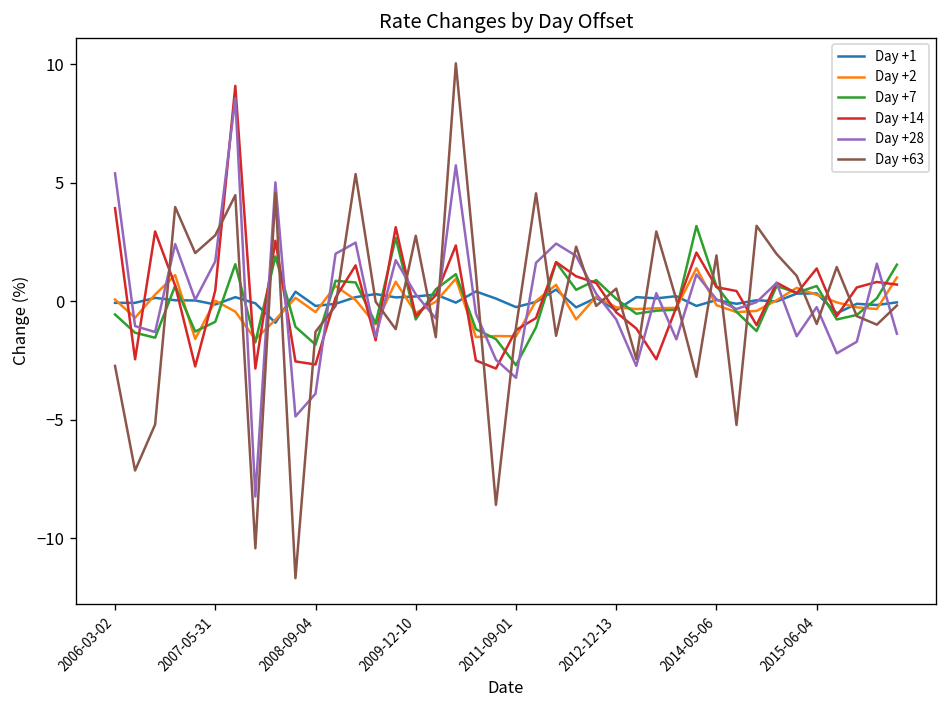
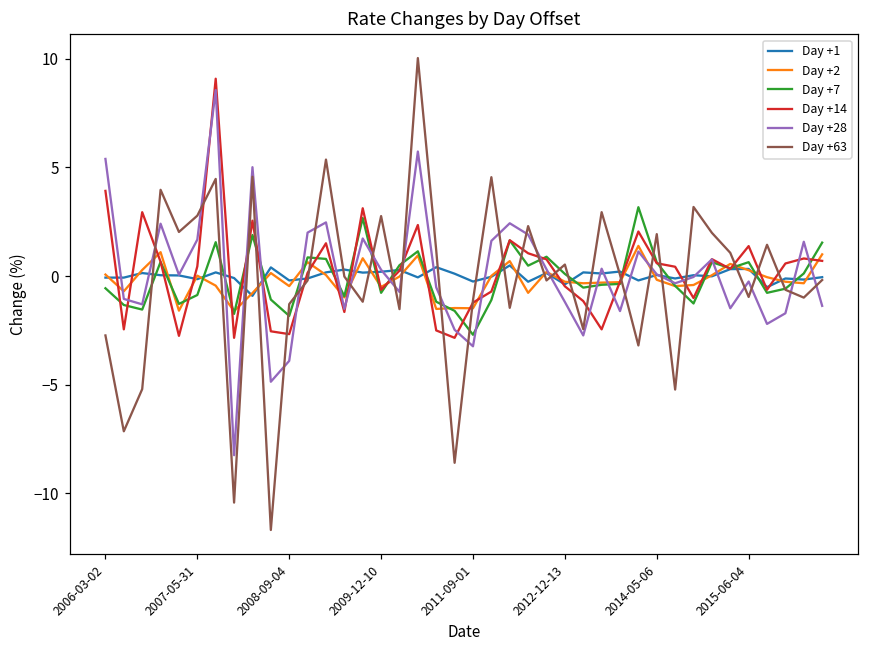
  {
    "Day +1": {
      "2006-03-02": -0.1,
      "2007-05-31": -0.1,
      "2008-09-04": -0.2,
      "2011-09-01": -0.3
    },
    "Day +2": {
      "2006-03-02": 0.1,
      "2007-05-31": 0.0,
      "2008-09-04": -0.5,
      "2011-09-01": -1.5,
      "2014-05-06": -0.2
    },
    "Day +7": {
      "2006-03-02": -0.6,
      "2007-05-31": -0.9,
      "2008-09-04": -1.8,
      "2009-12-10": -0.8,
      "2011-09-01": -2.7,
      "2012-12-13": 0.1,
      "2015-06-04": 0.6
    },
    "Day +14": {
      "2006-03-02": 3.9,
      "2007-05-31": 0.5,
      "2008-09-04": -2.7,
      "2015-06-04": 1.4
    },
    "Day +28": {
      "2006-03-02": 5.4,
      "2007-05-31": 1.7,
      "2008-09-04": -3.9,
      "2011-09-01": -3.2,
-     "2012-12-13": -0.8,
+     "2012-12-13": -1.2,
      "2015-06-04": -0.3
    },
    "Day +63": {
      "2006-03-02": -2.7,
      "2007-05-31": 2.8,
      "2008-09-04": -1.3,
      "2009-12-10": 2.8,
      "2012-12-13": 0.5,
      "2014-05-06": 1.9,
      "2015-06-04": -1.0
    }
  }
